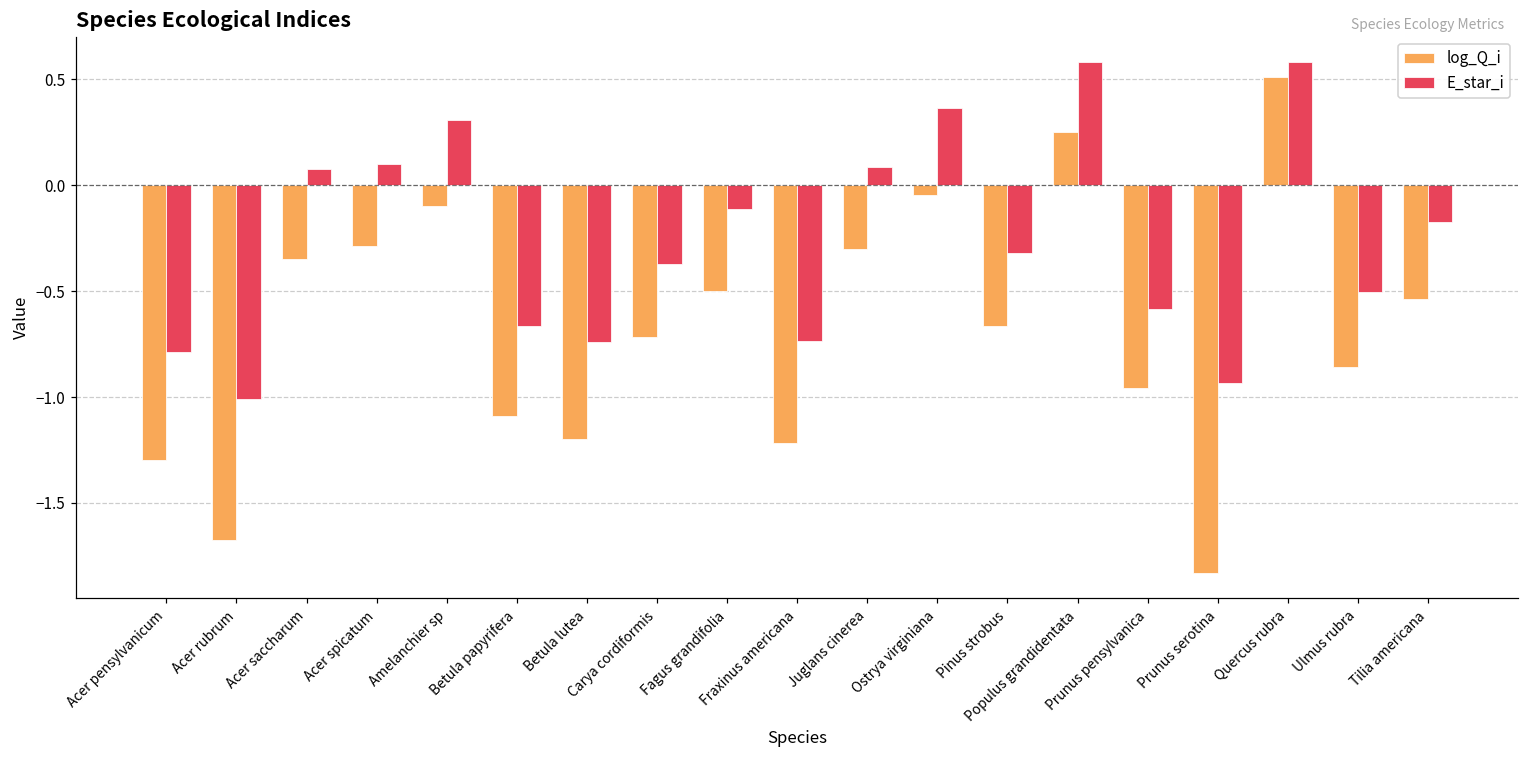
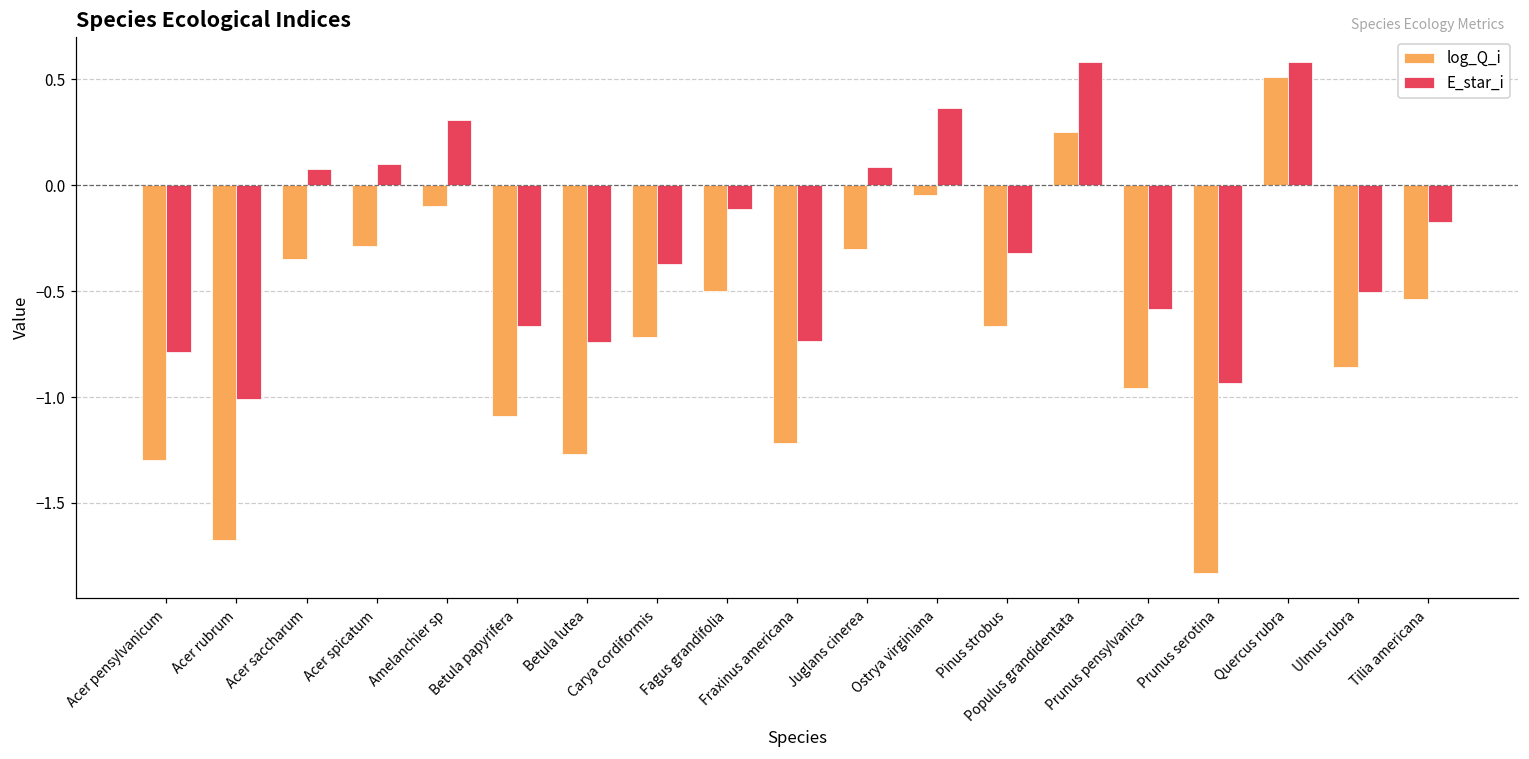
  {
    "log_Q_i": {
      "Acer pensylvanicum": -1.30,
      "Acer rubrum": -1.67,
      "Acer saccharum": -0.35,
      "Acer spicatum": -0.29,
      "Amelanchier sp": -0.10,
      "Betula papyrifera": -1.09,
-     "Betula lutea": -1.20,
+     "Betula lutea": -1.27,
      "Carya cordiformis": -0.72,
      "Fagus grandifolia": -0.50,
      "Fraxinus americana": -1.22,
      "Juglans cinerea": -0.30,
      "Ostrya virginiana": -0.05,
      "Pinus strobus": -0.66,
      "Populus grandidentata": 0.25,
      "Prunus pensylvanica": -0.96,
      "Prunus serotina": -1.83,
      "Quercus rubra": 0.51,
      "Ulmus rubra": -0.86,
      "Tilia americana": -0.54
    },
    "E_star_i": {
      "Acer pensylvanicum": -0.79,
      "Acer rubrum": -1.01,
      "Acer saccharum": 0.08,
      "Acer spicatum": 0.10,
      "Amelanchier sp": 0.31,
      "Betula papyrifera": -0.67,
      "Betula lutea": -0.74,
      "Carya cordiformis": -0.37,
      "Fagus grandifolia": -0.11,
      "Fraxinus americana": -0.74,
      "Juglans cinerea": 0.09,
      "Ostrya virginiana": 0.36,
      "Pinus strobus": -0.32,
      "Populus grandidentata": 0.58,
      "Prunus pensylvanica": -0.59,
      "Prunus serotina": -0.93,
      "Quercus rubra": 0.58,
      "Ulmus rubra": -0.50,
      "Tilia americana": -0.18
    }
  }
